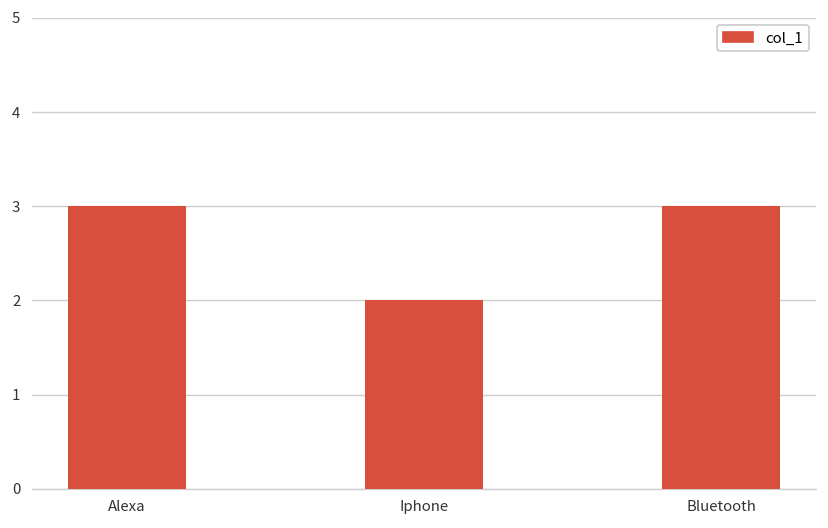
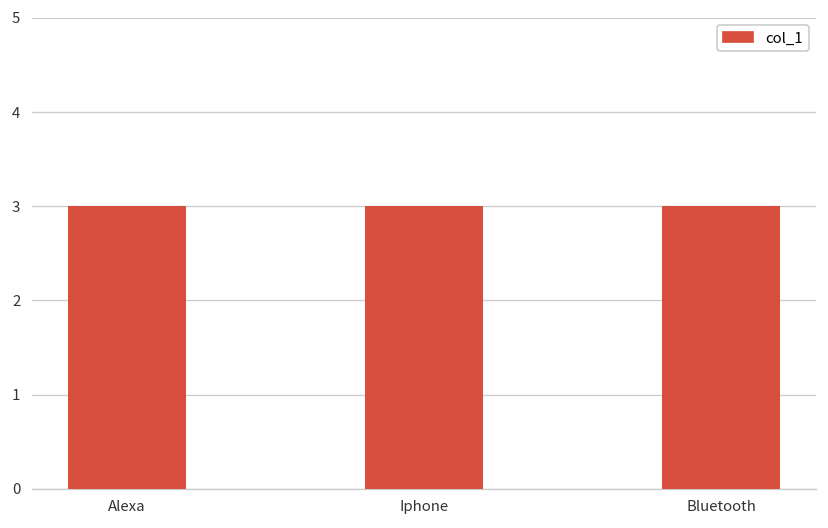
  {
    "Alexa": 3,
-   "Iphone": 2,
+   "Iphone": 3,
    "Bluetooth": 3
  }
